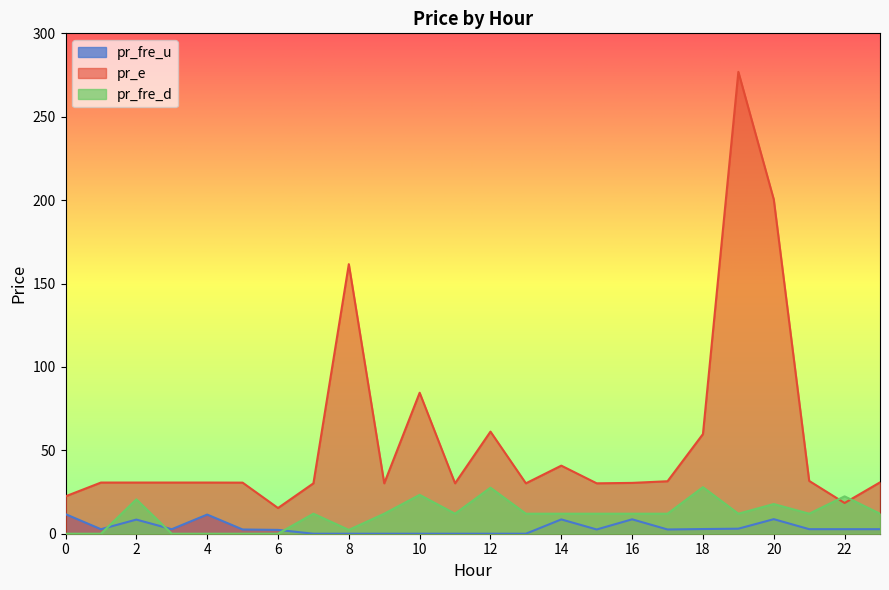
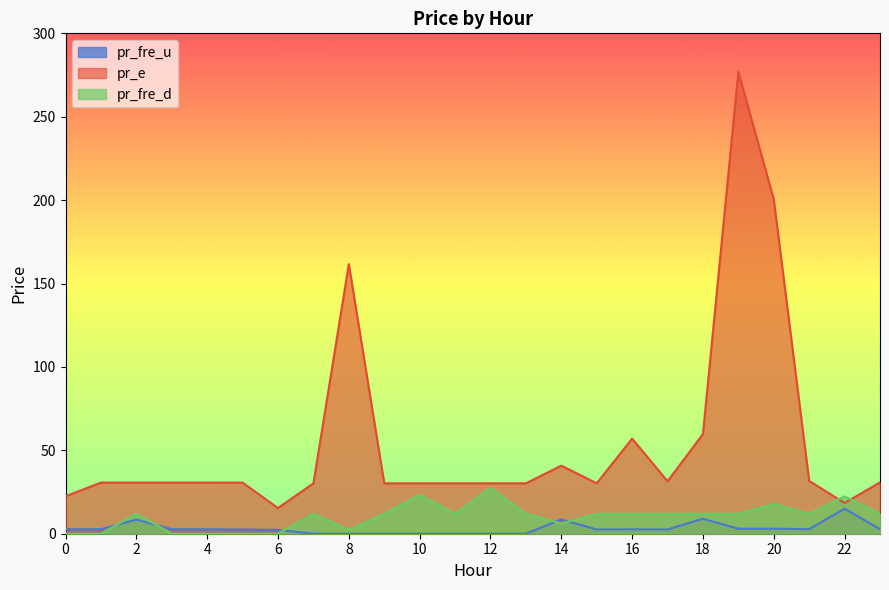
  {
    "pr_fre_u": {
-     "0": 12,
+     "0": 3,
      "2": 8,
-     "4": 11,
+     "4": 3,
      "6": 2,
      "8": 0,
      "10": 0,
      "12": 0,
      "14": 9,
-     "16": 9,
-     "18": 3,
-     "20": 9,
-     "22": 3
+     "16": 3,
+     "18": 9,
+     "20": 3,
+     "22": 15
    },
    "pr_e": {
      "0": 22,
      "2": 31,
      "4": 31,
      "6": 15,
      "8": 162,
-     "10": 85,
-     "12": 61,
+     "10": 30,
+     "12": 30,
      "14": 41,
-     "16": 30,
+     "16": 57,
      "18": 60,
      "20": 200,
      "22": 18
    },
    "pr_fre_d": {
      "0": 0,
-     "2": 21,
+     "2": 12,
      "4": 0,
      "6": 0,
      "8": 2,
      "10": 23,
      "12": 28,
-     "14": 12,
+     "14": 6,
      "16": 12,
-     "18": 28,
+     "18": 12,
      "20": 18,
      "22": 22
    }
  }
